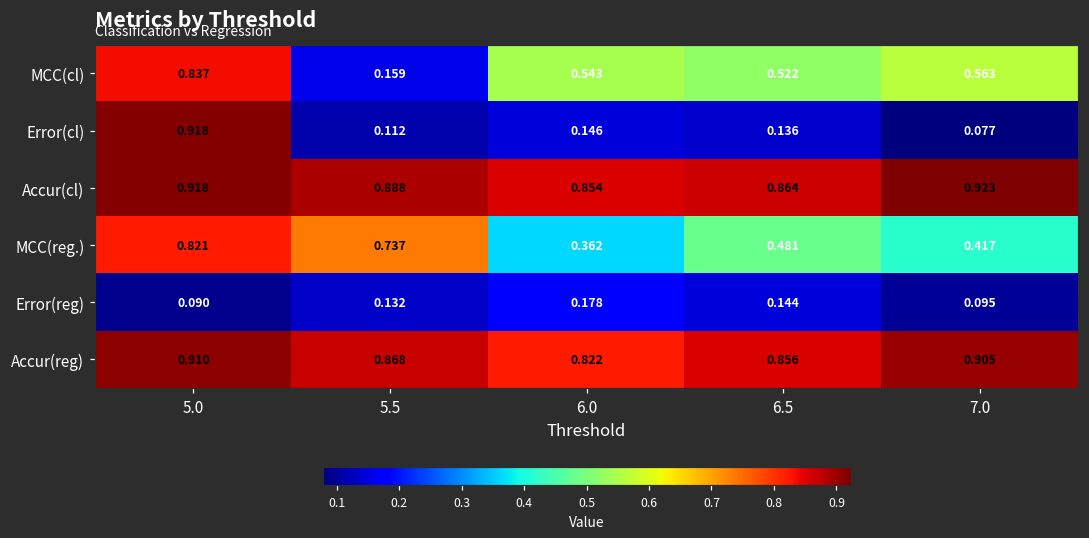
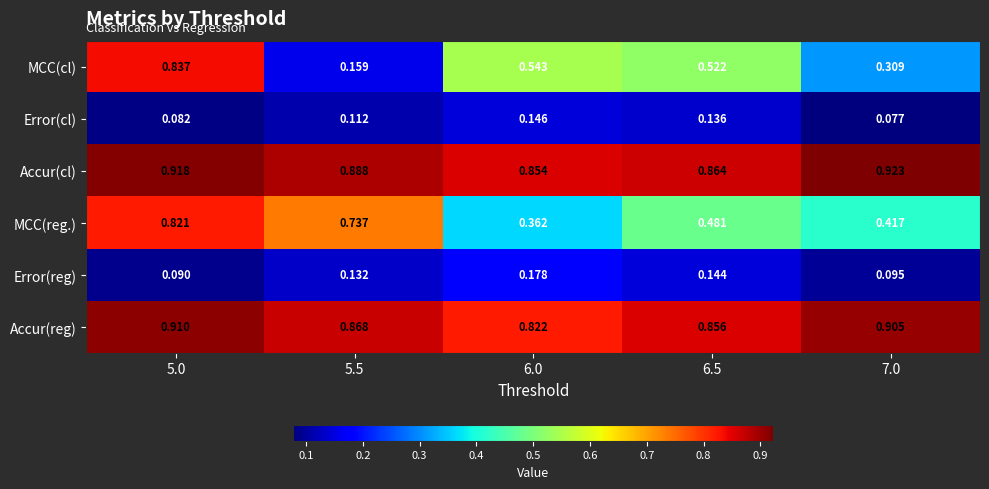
  {
    "MCC(cl)": {
      "5.0": 0.837,
      "5.5": 0.159,
      "6.0": 0.543,
      "6.5": 0.522,
-     "7.0": 0.563
+     "7.0": 0.309
    },
    "Error(cl)": {
-     "5.0": 0.918,
+     "5.0": 0.082,
      "5.5": 0.112,
      "6.0": 0.146,
      "6.5": 0.136,
      "7.0": 0.077
    },
    "Accur(cl)": {
      "5.0": 0.918,
      "5.5": 0.888,
      "6.0": 0.854,
      "6.5": 0.864,
      "7.0": 0.923
    },
    "MCC(reg.)": {
      "5.0": 0.821,
      "5.5": 0.737,
      "6.0": 0.362,
      "6.5": 0.481,
      "7.0": 0.417
    },
    "Error(reg)": {
      "5.0": 0.090,
      "5.5": 0.132,
      "6.0": 0.178,
      "6.5": 0.144,
      "7.0": 0.095
    },
    "Accur(reg)": {
      "5.0": 0.910,
      "5.5": 0.868,
      "6.0": 0.822,
      "6.5": 0.856,
      "7.0": 0.905
    }
  }
